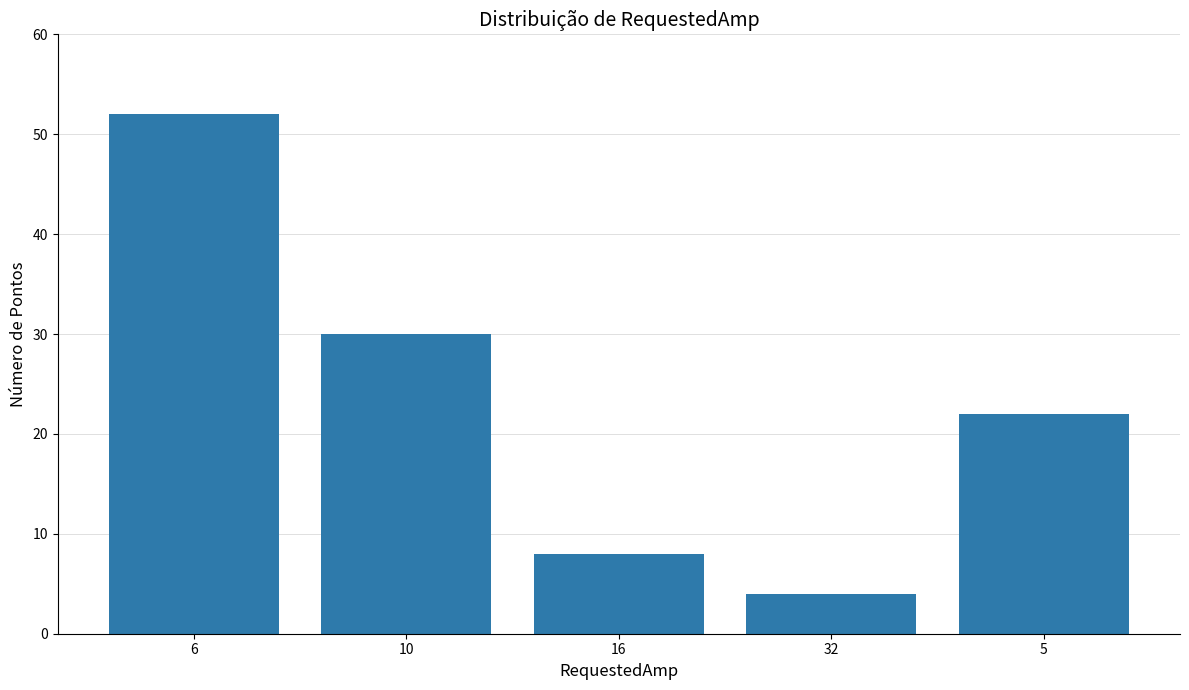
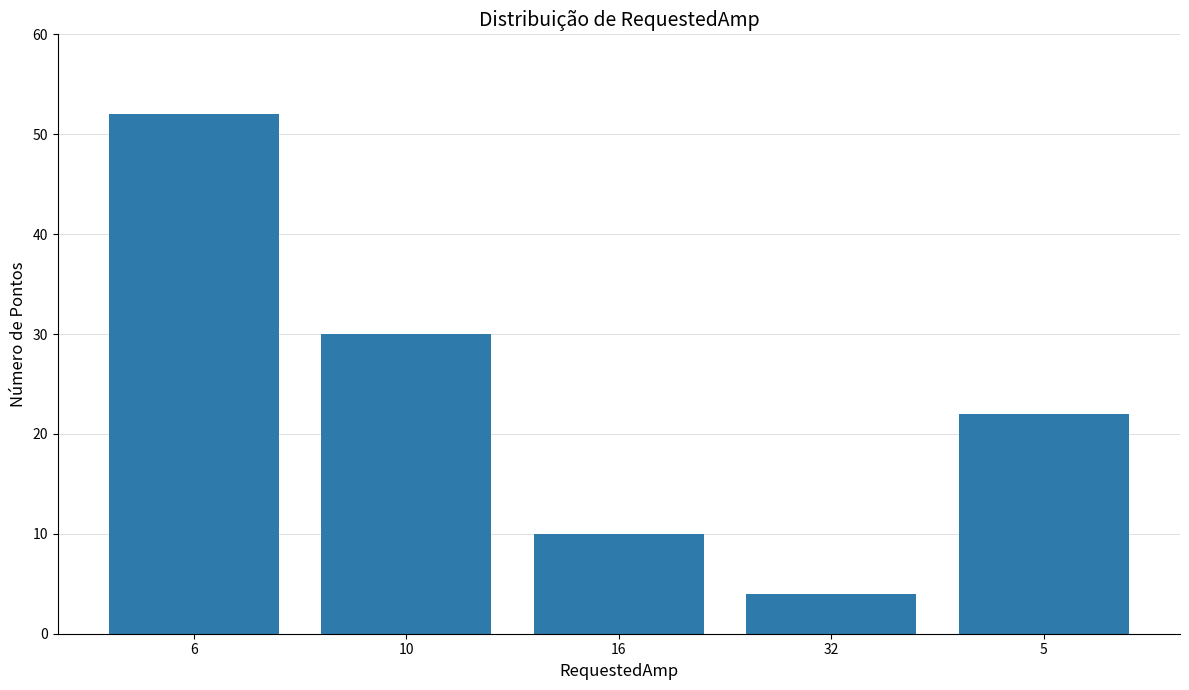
  {
    "6": 52,
    "10": 30,
-   "16": 8,
+   "16": 10,
    "32": 4,
    "5": 22
  }
